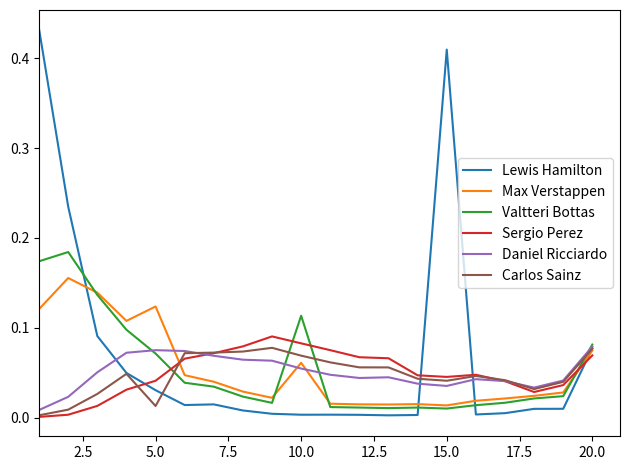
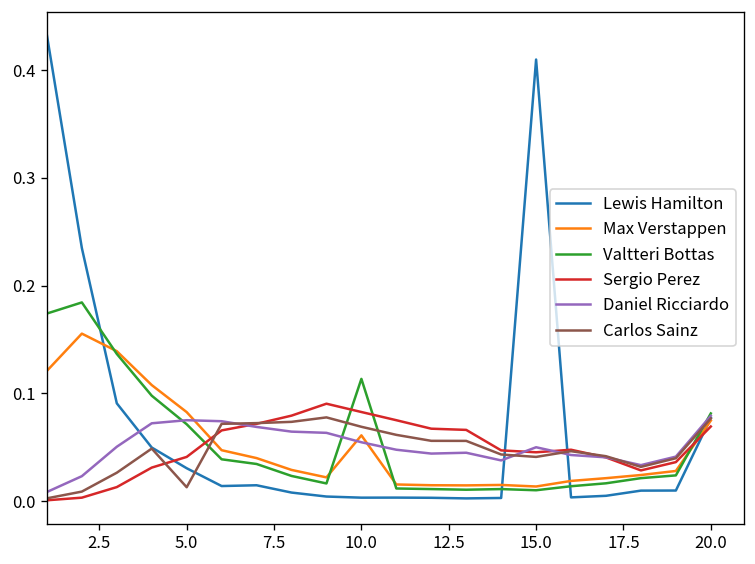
  {
    "Lewis Hamilton": {
      "5.0": 0.03,
      "10.0": 0.00,
      "15.0": 0.41
    },
    "Max Verstappen": {
-     "5.0": 0.12,
+     "5.0": 0.08,
      "10.0": 0.06,
      "15.0": 0.01
    },
    "Valtteri Bottas": {
      "5.0": 0.07,
      "10.0": 0.11,
      "15.0": 0.01
    },
    "Sergio Perez": {
      "5.0": 0.04,
      "10.0": 0.08,
      "15.0": 0.05,
      "20.0": 0.07
    },
    "Daniel Ricciardo": {
      "5.0": 0.08,
      "10.0": 0.05,
-     "15.0": 0.04
+     "15.0": 0.05
    },
    "Carlos Sainz": {
      "5.0": 0.01,
      "10.0": 0.07,
      "15.0": 0.04
    }
  }
